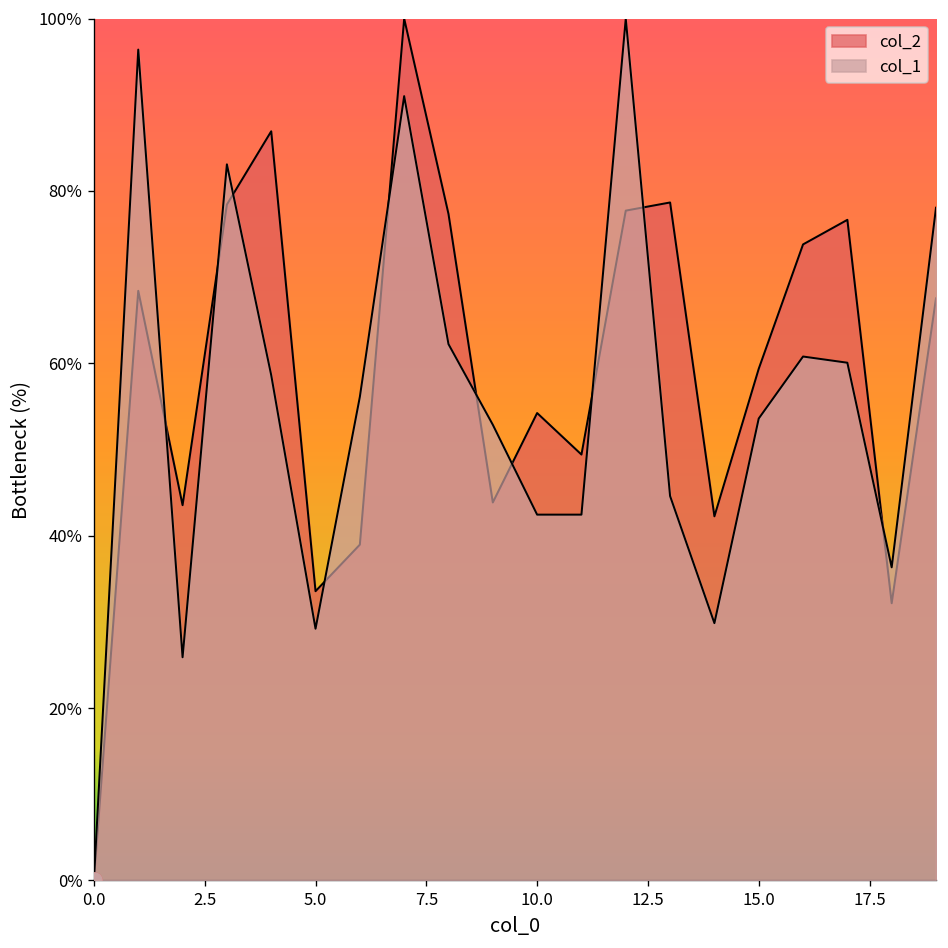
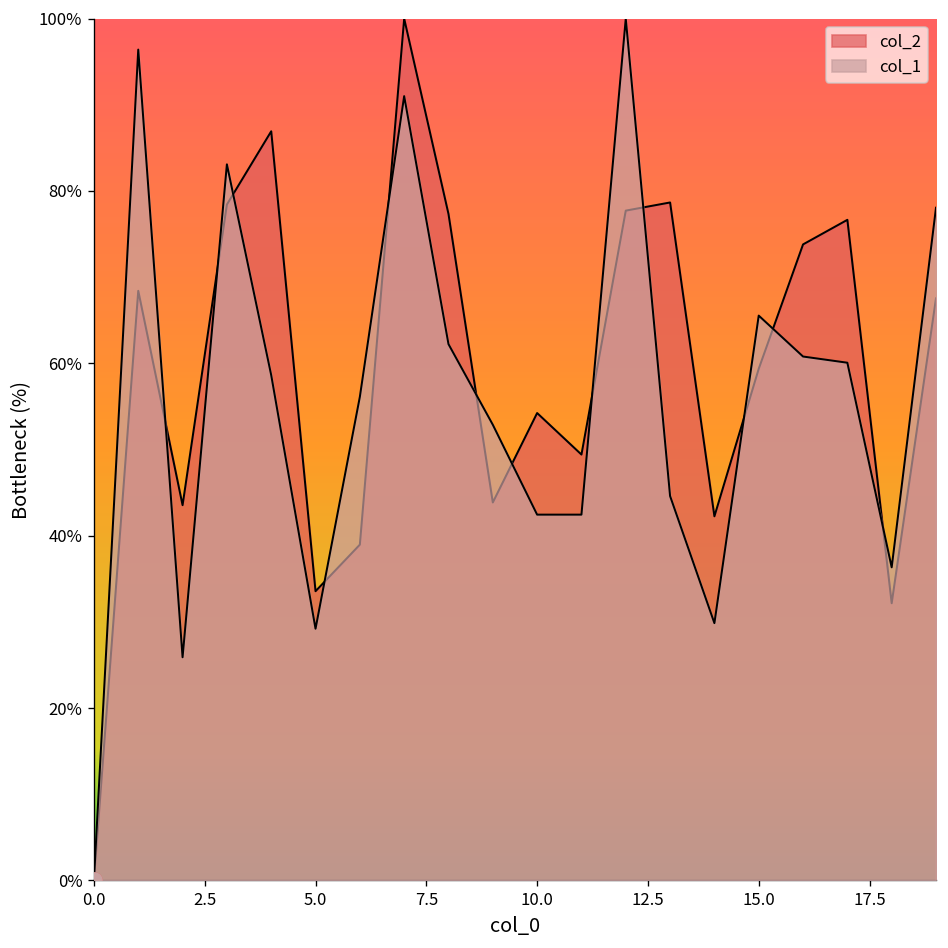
  {
    "col_1": {
      "5.0": "29%",
      "10.0": "42%",
-     "15.0": "54%"
+     "15.0": "66%"
    }
  }
